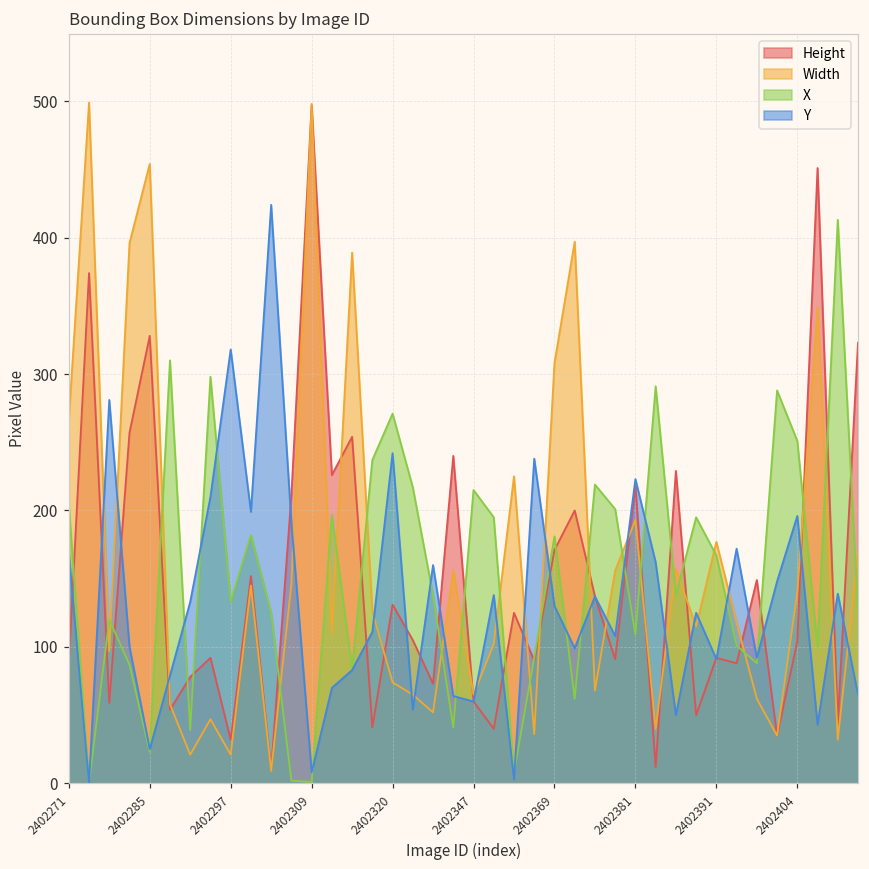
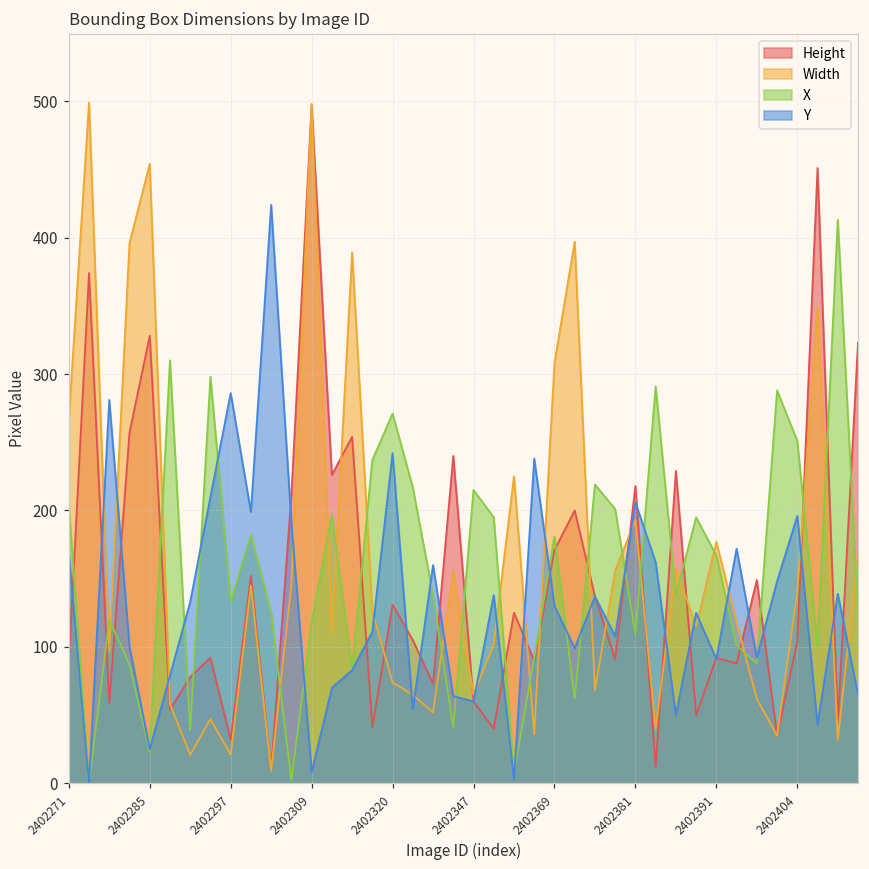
  {
    "Height": {
      "2402271": 87,
      "2402285": 328,
      "2402297": 32,
      "2402320": 131,
      "2402369": 171,
      "2402381": 218,
      "2402404": 104
    },
    "Width": {
      "2402271": 266,
      "2402285": 454,
      "2402297": 21,
      "2402320": 74,
      "2402347": 65,
      "2402369": 308,
      "2402381": 193,
      "2402391": 177,
      "2402404": 140
    },
    "X": {
      "2402271": 204,
      "2402297": 133,
-     "2402309": 1,
+     "2402309": 118,
      "2402320": 271,
      "2402347": 215,
      "2402369": 181,
      "2402381": 109,
      "2402391": 167,
      "2402404": 251
    },
    "Y": {
      "2402271": 169,
-     "2402297": 318,
+     "2402297": 286,
      "2402309": 8,
      "2402320": 242,
      "2402369": 130,
-     "2402381": 223,
+     "2402381": 206,
      "2402404": 196
    }
  }
